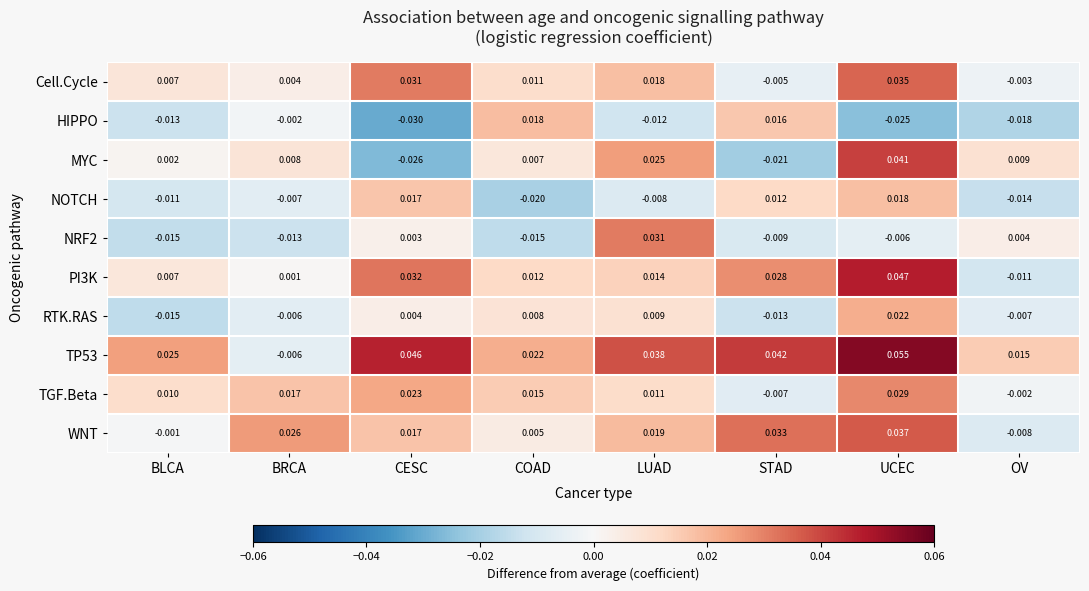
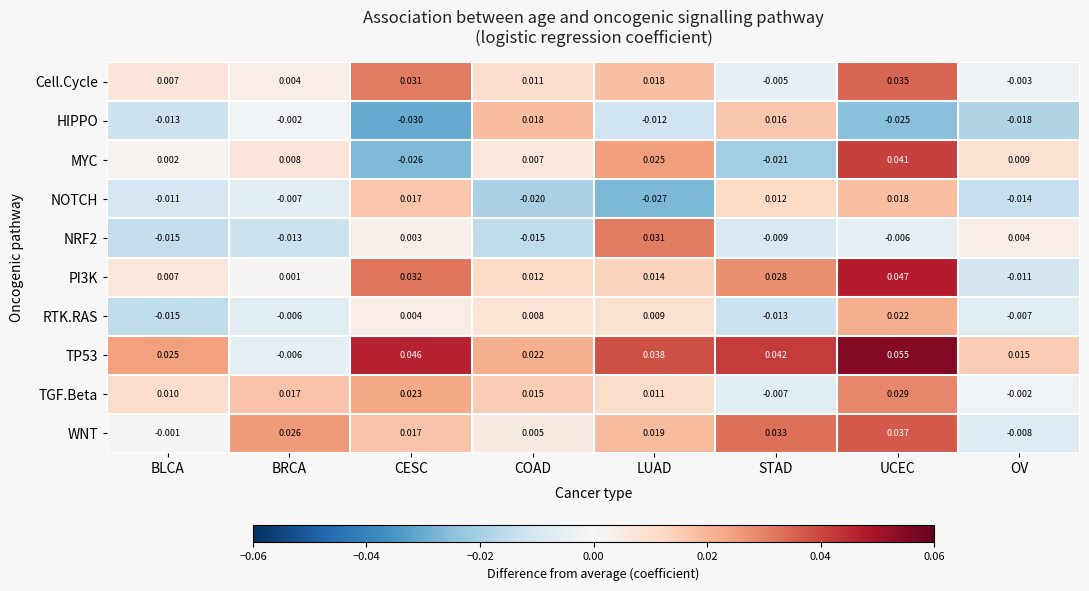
  {
    "Cell.Cycle": {
      "BLCA": 0.007,
      "BRCA": 0.004,
      "CESC": 0.031,
      "COAD": 0.011,
      "LUAD": 0.018,
      "STAD": -0.005,
      "UCEC": 0.035,
      "OV": -0.003
    },
    "HIPPO": {
      "BLCA": -0.013,
      "BRCA": -0.002,
      "CESC": -0.030,
      "COAD": 0.018,
      "LUAD": -0.012,
      "STAD": 0.016,
      "UCEC": -0.025,
      "OV": -0.018
    },
    "MYC": {
      "BLCA": 0.002,
      "BRCA": 0.008,
      "CESC": -0.026,
      "COAD": 0.007,
      "LUAD": 0.025,
      "STAD": -0.021,
      "UCEC": 0.041,
      "OV": 0.009
    },
    "NOTCH": {
      "BLCA": -0.011,
      "BRCA": -0.007,
      "CESC": 0.017,
      "COAD": -0.020,
-     "LUAD": -0.008,
+     "LUAD": -0.027,
      "STAD": 0.012,
      "UCEC": 0.018,
      "OV": -0.014
    },
    "NRF2": {
      "BLCA": -0.015,
      "BRCA": -0.013,
      "CESC": 0.003,
      "COAD": -0.015,
      "LUAD": 0.031,
      "STAD": -0.009,
      "UCEC": -0.006,
      "OV": 0.004
    },
    "PI3K": {
      "BLCA": 0.007,
      "BRCA": 0.001,
      "CESC": 0.032,
      "COAD": 0.012,
      "LUAD": 0.014,
      "STAD": 0.028,
      "UCEC": 0.047,
      "OV": -0.011
    },
    "RTK.RAS": {
      "BLCA": -0.015,
      "BRCA": -0.006,
      "CESC": 0.004,
      "COAD": 0.008,
      "LUAD": 0.009,
      "STAD": -0.013,
      "UCEC": 0.022,
      "OV": -0.007
    },
    "TP53": {
      "BLCA": 0.025,
      "BRCA": -0.006,
      "CESC": 0.046,
      "COAD": 0.022,
      "LUAD": 0.038,
      "STAD": 0.042,
      "UCEC": 0.055,
      "OV": 0.015
    },
    "TGF.Beta": {
      "BLCA": 0.010,
      "BRCA": 0.017,
      "CESC": 0.023,
      "COAD": 0.015,
      "LUAD": 0.011,
      "STAD": -0.007,
      "UCEC": 0.029,
      "OV": -0.002
    },
    "WNT": {
      "BLCA": -0.001,
      "BRCA": 0.026,
      "CESC": 0.017,
      "COAD": 0.005,
      "LUAD": 0.019,
      "STAD": 0.033,
      "UCEC": 0.037,
      "OV": -0.008
    }
  }
